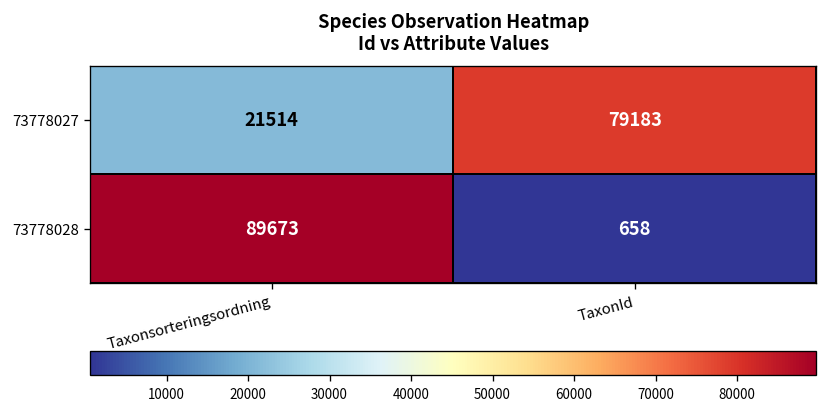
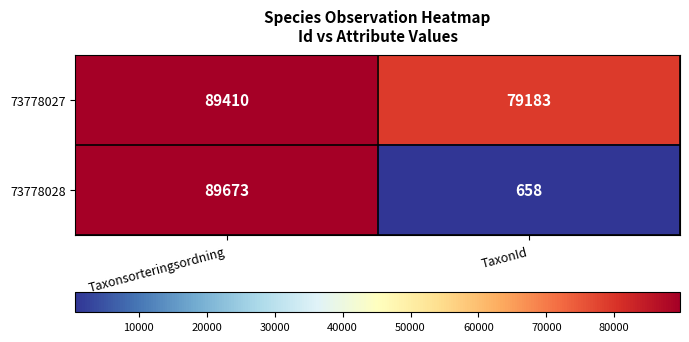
  {
    "73778027": {
-     "Taxonsorteringsordning": 21514,
+     "Taxonsorteringsordning": 89410,
      "TaxonId": 79183
    },
    "73778028": {
      "Taxonsorteringsordning": 89673,
      "TaxonId": 658
    }
  }
